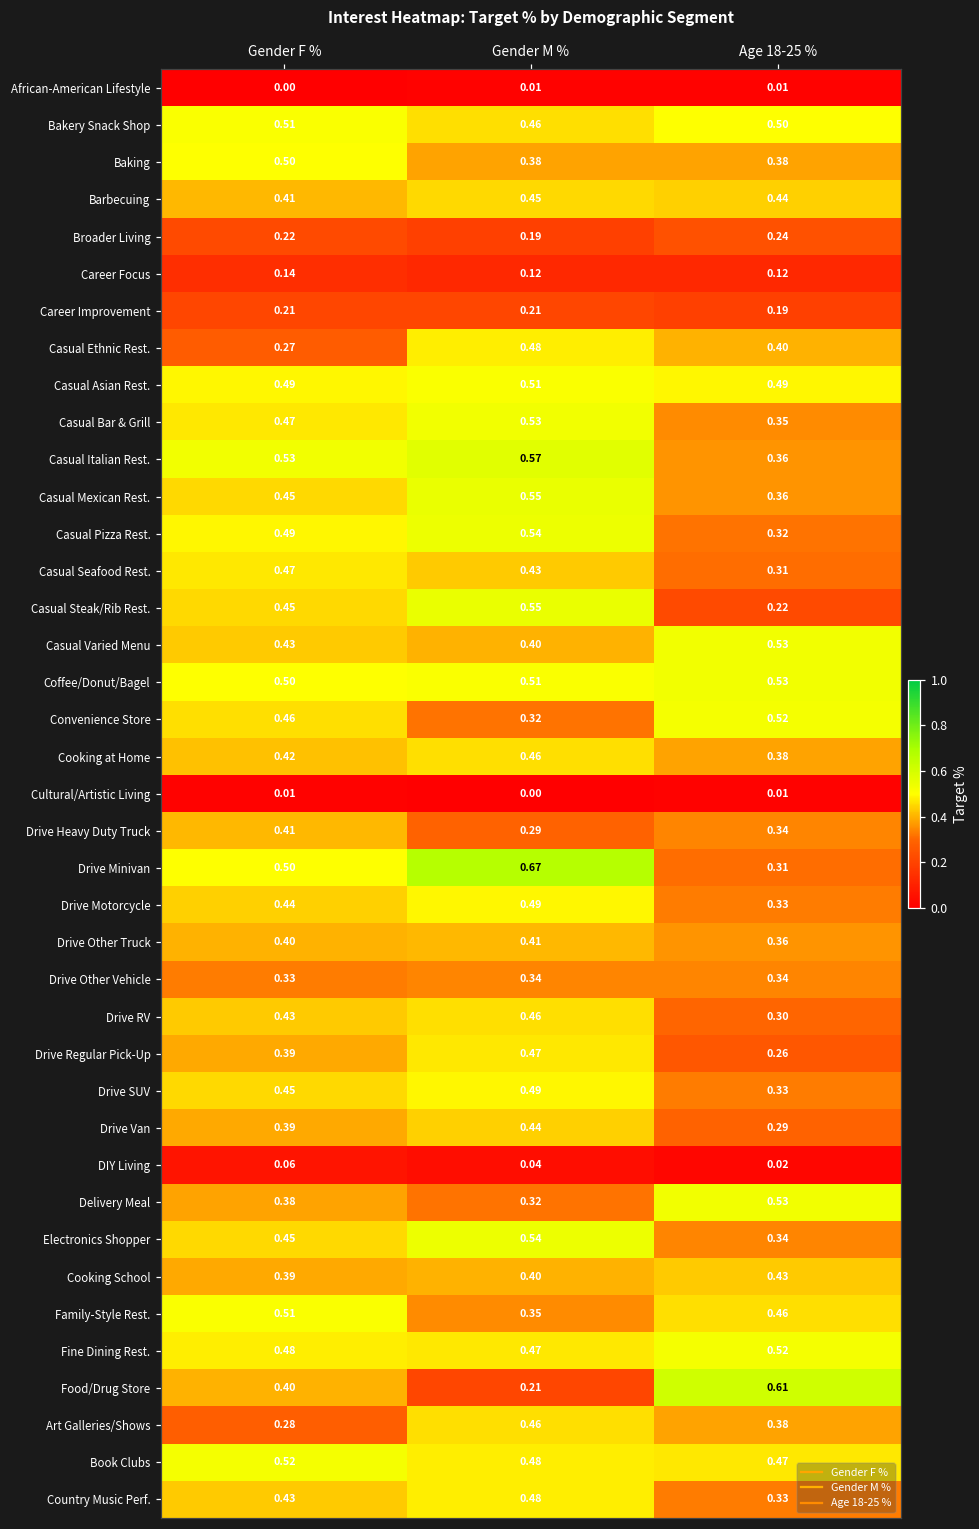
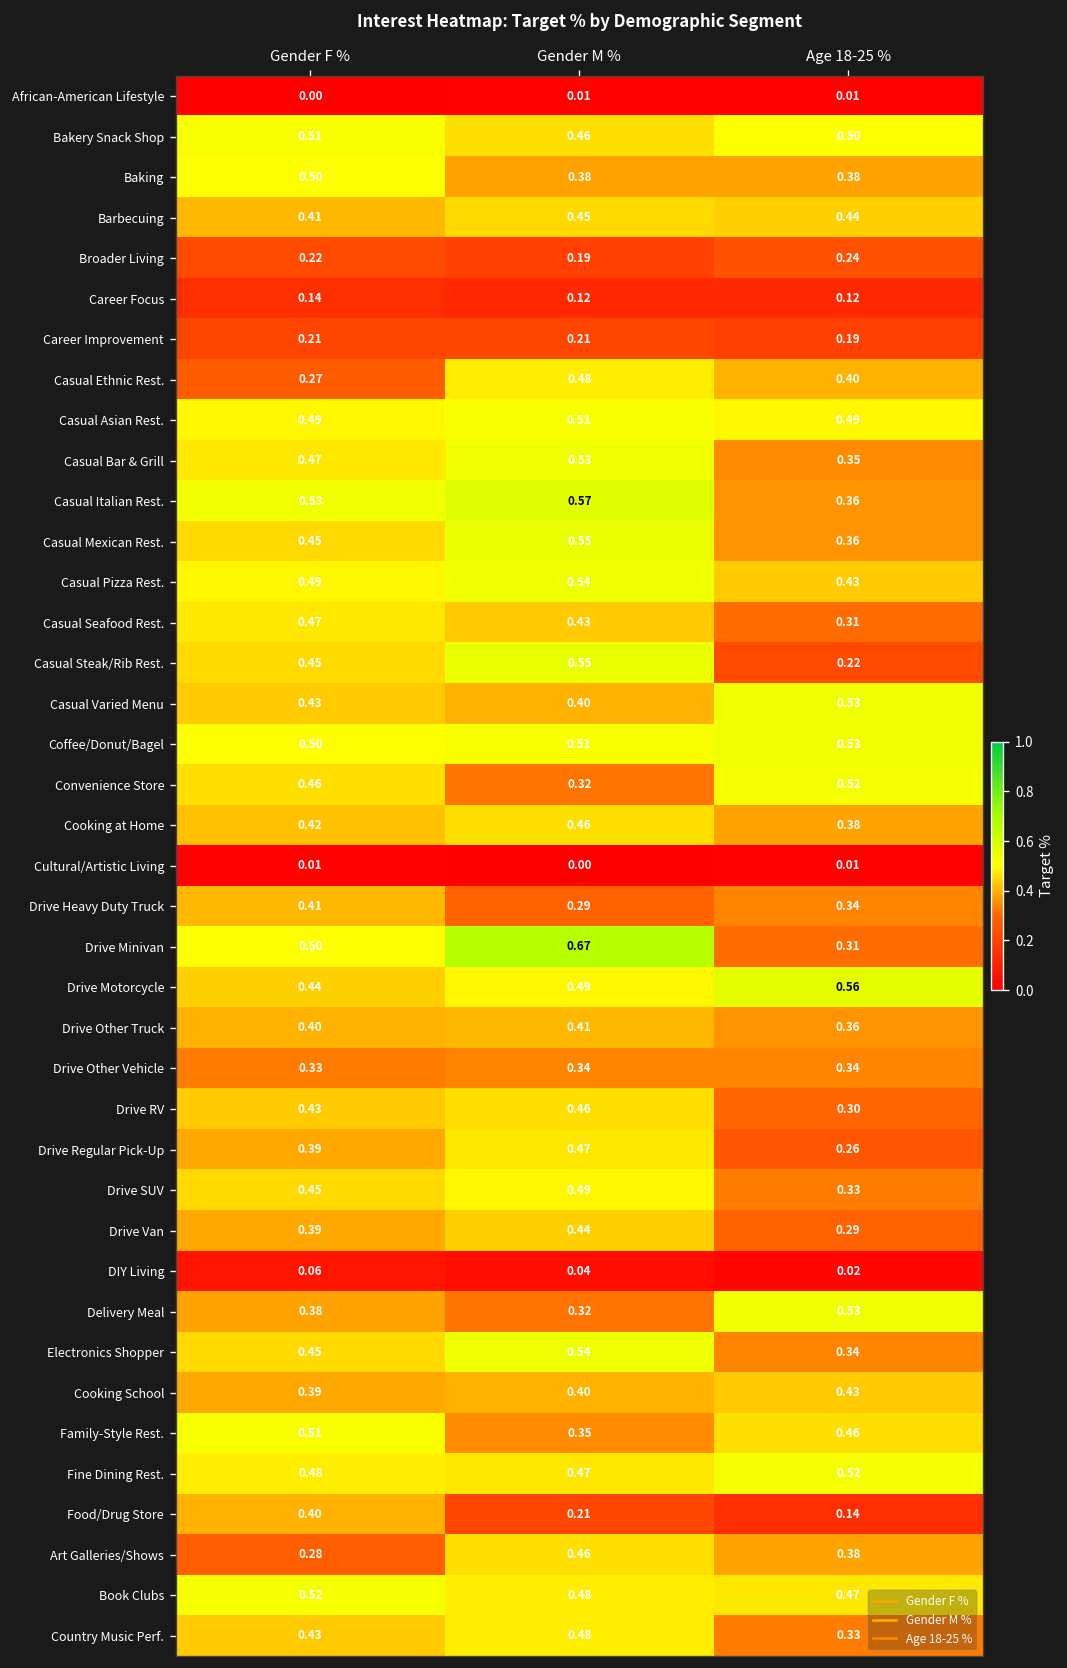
  {
    "African-American Lifestyle": {
      "Gender F %": 0.00,
      "Gender M %": 0.01,
      "Age 18-25 %": 0.01
    },
    "Bakery Snack Shop": {
      "Gender F %": 0.51,
      "Gender M %": 0.46,
      "Age 18-25 %": 0.50
    },
    "Baking": {
      "Gender F %": 0.50,
      "Gender M %": 0.38,
      "Age 18-25 %": 0.38
    },
    "Barbecuing": {
      "Gender F %": 0.41,
      "Gender M %": 0.45,
      "Age 18-25 %": 0.44
    },
    "Broader Living": {
      "Gender F %": 0.22,
      "Gender M %": 0.19,
      "Age 18-25 %": 0.24
    },
    "Career Focus": {
      "Gender F %": 0.14,
      "Gender M %": 0.12,
      "Age 18-25 %": 0.12
    },
    "Career Improvement": {
      "Gender F %": 0.21,
      "Gender M %": 0.21,
      "Age 18-25 %": 0.19
    },
    "Casual Ethnic Rest.": {
      "Gender F %": 0.27,
      "Gender M %": 0.48,
      "Age 18-25 %": 0.40
    },
    "Casual Asian Rest.": {
      "Gender F %": 0.49,
      "Gender M %": 0.51,
      "Age 18-25 %": 0.49
    },
    "Casual Bar & Grill": {
      "Gender F %": 0.47,
      "Gender M %": 0.53,
      "Age 18-25 %": 0.35
    },
    "Casual Italian Rest.": {
      "Gender F %": 0.53,
      "Gender M %": 0.57,
      "Age 18-25 %": 0.36
    },
    "Casual Mexican Rest.": {
      "Gender F %": 0.45,
      "Gender M %": 0.55,
      "Age 18-25 %": 0.36
    },
    "Casual Pizza Rest.": {
      "Gender F %": 0.49,
      "Gender M %": 0.54,
-     "Age 18-25 %": 0.32
+     "Age 18-25 %": 0.43
    },
    "Casual Seafood Rest.": {
      "Gender F %": 0.47,
      "Gender M %": 0.43,
      "Age 18-25 %": 0.31
    },
    "Casual Steak/Rib Rest.": {
      "Gender F %": 0.45,
      "Gender M %": 0.55,
      "Age 18-25 %": 0.22
    },
    "Casual Varied Menu": {
      "Gender F %": 0.43,
      "Gender M %": 0.40,
      "Age 18-25 %": 0.53
    },
    "Coffee/Donut/Bagel": {
      "Gender F %": 0.50,
      "Gender M %": 0.51,
      "Age 18-25 %": 0.53
    },
    "Convenience Store": {
      "Gender F %": 0.46,
      "Gender M %": 0.32,
      "Age 18-25 %": 0.52
    },
    "Cooking at Home": {
      "Gender F %": 0.42,
      "Gender M %": 0.46,
      "Age 18-25 %": 0.38
    },
    "Cultural/Artistic Living": {
      "Gender F %": 0.01,
      "Gender M %": 0.00,
      "Age 18-25 %": 0.01
    },
    "Drive Heavy Duty Truck": {
      "Gender F %": 0.41,
      "Gender M %": 0.29,
      "Age 18-25 %": 0.34
    },
    "Drive Minivan": {
      "Gender F %": 0.50,
      "Gender M %": 0.67,
      "Age 18-25 %": 0.31
    },
    "Drive Motorcycle": {
      "Gender F %": 0.44,
      "Gender M %": 0.49,
-     "Age 18-25 %": 0.33
+     "Age 18-25 %": 0.56
    },
    "Drive Other Truck": {
      "Gender F %": 0.40,
      "Gender M %": 0.41,
      "Age 18-25 %": 0.36
    },
    "Drive Other Vehicle": {
      "Gender F %": 0.33,
      "Gender M %": 0.34,
      "Age 18-25 %": 0.34
    },
    "Drive RV": {
      "Gender F %": 0.43,
      "Gender M %": 0.46,
      "Age 18-25 %": 0.30
    },
    "Drive Regular Pick-Up": {
      "Gender F %": 0.39,
      "Gender M %": 0.47,
      "Age 18-25 %": 0.26
    },
    "Drive SUV": {
      "Gender F %": 0.45,
      "Gender M %": 0.49,
      "Age 18-25 %": 0.33
    },
    "Drive Van": {
      "Gender F %": 0.39,
      "Gender M %": 0.44,
      "Age 18-25 %": 0.29
    },
    "DIY Living": {
      "Gender F %": 0.06,
      "Gender M %": 0.04,
      "Age 18-25 %": 0.02
    },
    "Delivery Meal": {
      "Gender F %": 0.38,
      "Gender M %": 0.32,
      "Age 18-25 %": 0.53
    },
    "Electronics Shopper": {
      "Gender F %": 0.45,
      "Gender M %": 0.54,
      "Age 18-25 %": 0.34
    },
    "Cooking School": {
      "Gender F %": 0.39,
      "Gender M %": 0.40,
      "Age 18-25 %": 0.43
    },
    "Family-Style Rest.": {
      "Gender F %": 0.51,
      "Gender M %": 0.35,
      "Age 18-25 %": 0.46
    },
    "Fine Dining Rest.": {
      "Gender F %": 0.48,
      "Gender M %": 0.47,
      "Age 18-25 %": 0.52
    },
    "Food/Drug Store": {
      "Gender F %": 0.40,
      "Gender M %": 0.21,
-     "Age 18-25 %": 0.61
+     "Age 18-25 %": 0.14
    },
    "Art Galleries/Shows": {
      "Gender F %": 0.28,
      "Gender M %": 0.46,
      "Age 18-25 %": 0.38
    },
    "Book Clubs": {
      "Gender F %": 0.52,
      "Gender M %": 0.48,
      "Age 18-25 %": 0.47
    },
    "Country Music Perf.": {
      "Gender F %": 0.43,
      "Gender M %": 0.48,
      "Age 18-25 %": 0.33
    }
  }
